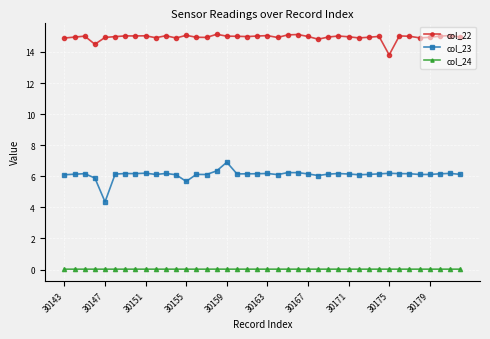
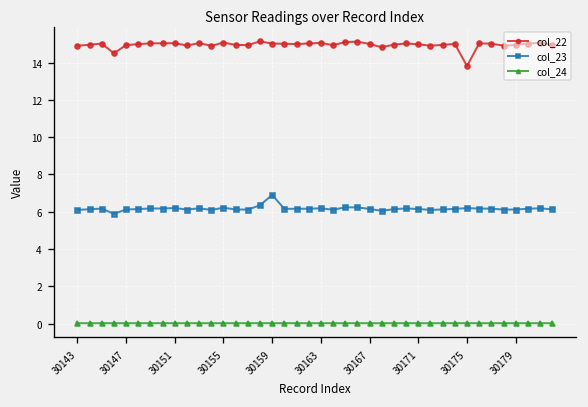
  {
    "col_22": {
      "30143": 14.9,
      "30147": 14.9,
      "30151": 15.0,
      "30155": 15.1,
      "30159": 15.0,
      "30163": 15.1,
      "30167": 15.0,
      "30171": 15.0,
      "30175": 13.8
    },
    "col_23": {
      "30143": 6.1,
-     "30147": 4.4,
+     "30147": 6.1,
      "30151": 6.2,
-     "30155": 5.7,
+     "30155": 6.2,
      "30159": 6.9,
      "30163": 6.2,
      "30167": 6.2,
      "30171": 6.1,
      "30175": 6.2,
      "30179": 6.1
    },
    "col_24": {
      "30143": 0.0,
      "30147": 0.0,
      "30151": 0.0,
      "30155": 0.0,
      "30159": 0.0,
      "30163": 0.0,
      "30167": 0.0,
      "30171": 0.0,
      "30175": 0.0,
      "30179": 0.0
    }
  }
